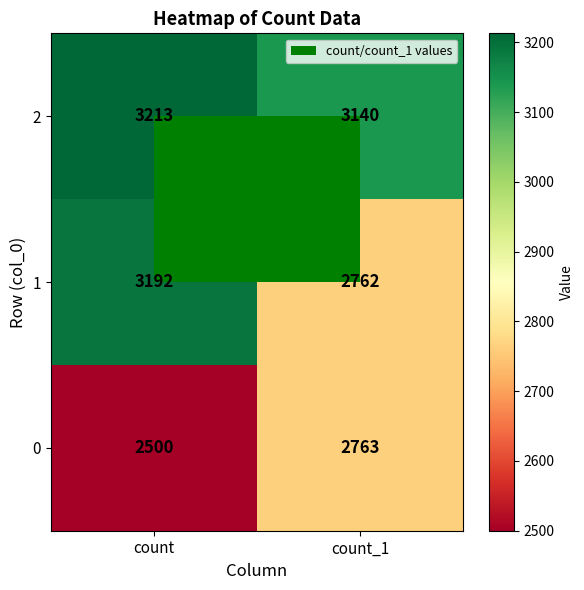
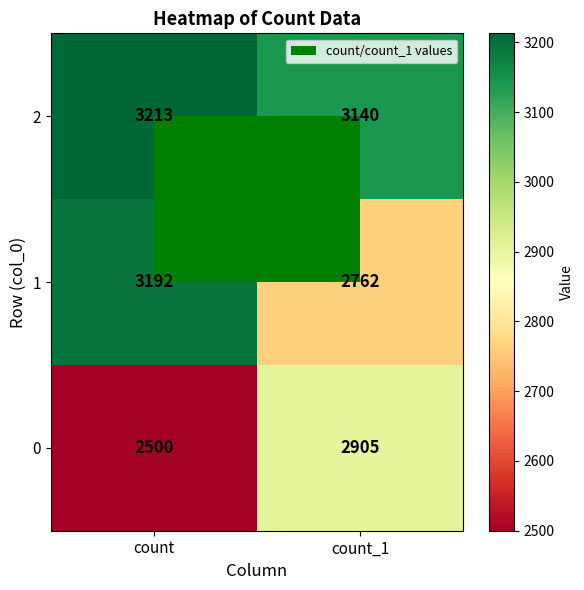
  {
    "0": {
      "count": 2500,
-     "count_1": 2763
+     "count_1": 2905
    }
  }
